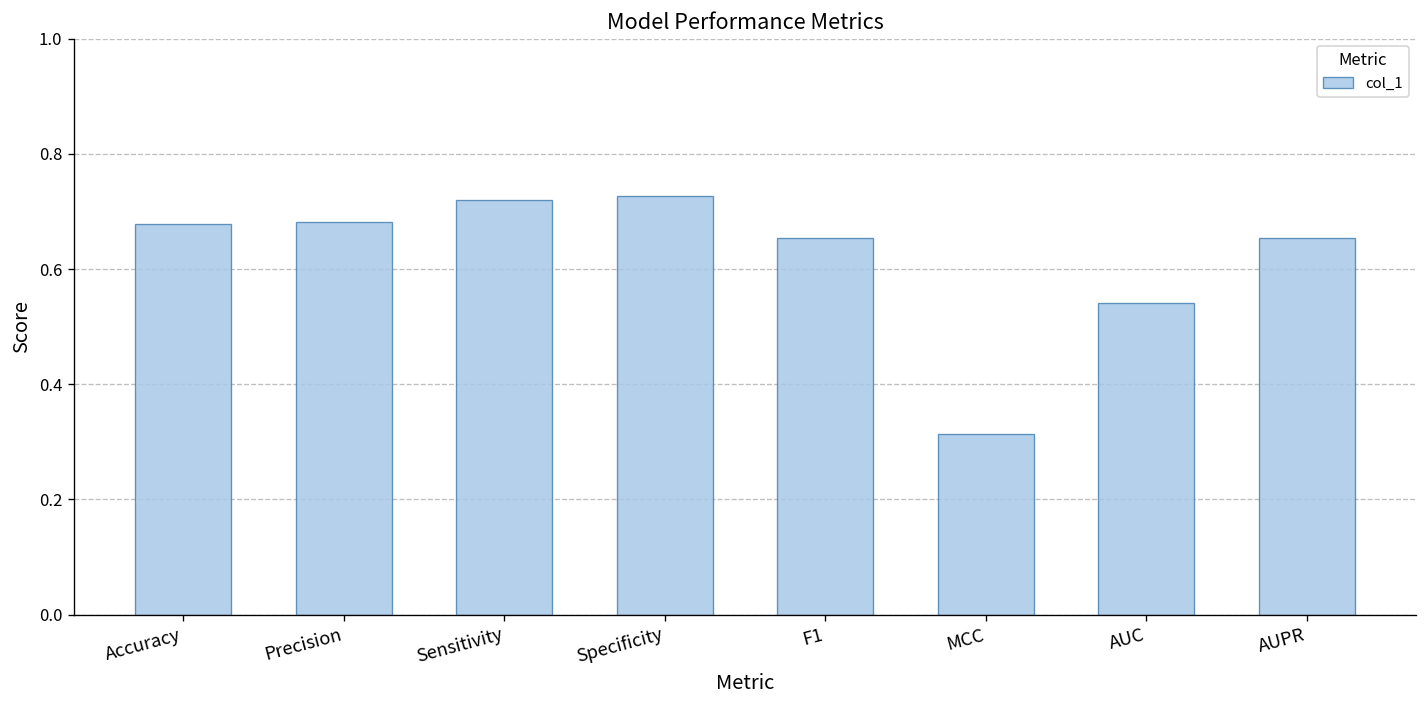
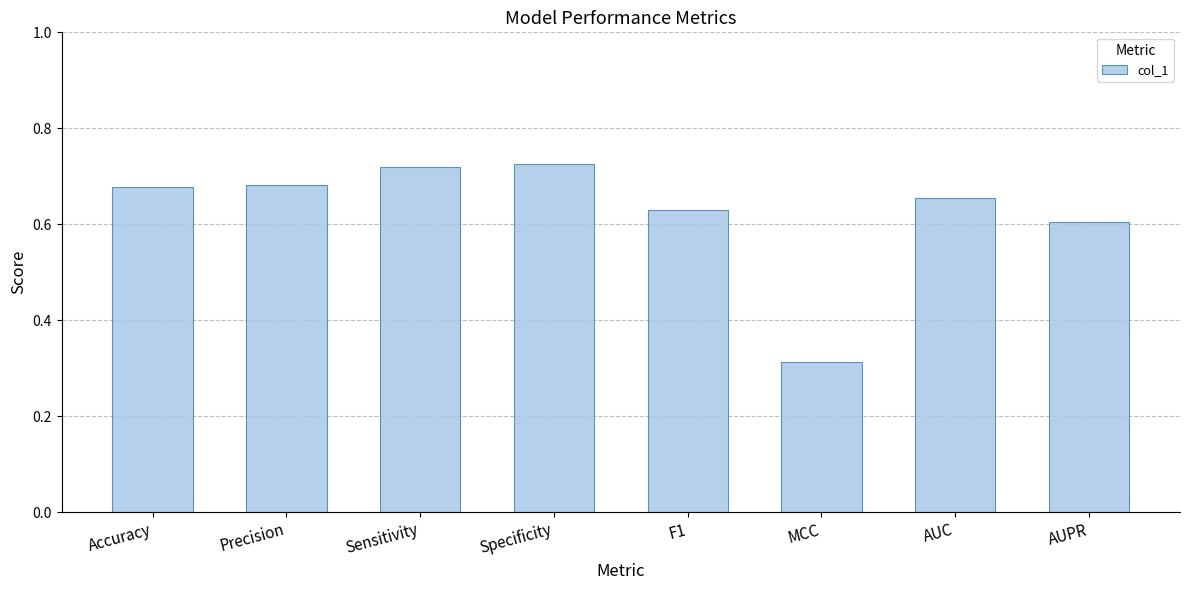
  {
    "Accuracy": 0.68,
    "Precision": 0.68,
    "Sensitivity": 0.72,
    "Specificity": 0.73,
-   "F1": 0.65,
+   "F1": 0.63,
    "MCC": 0.31,
-   "AUC": 0.54,
-   "AUPR": 0.65
+   "AUC": 0.66,
+   "AUPR": 0.61
  }
